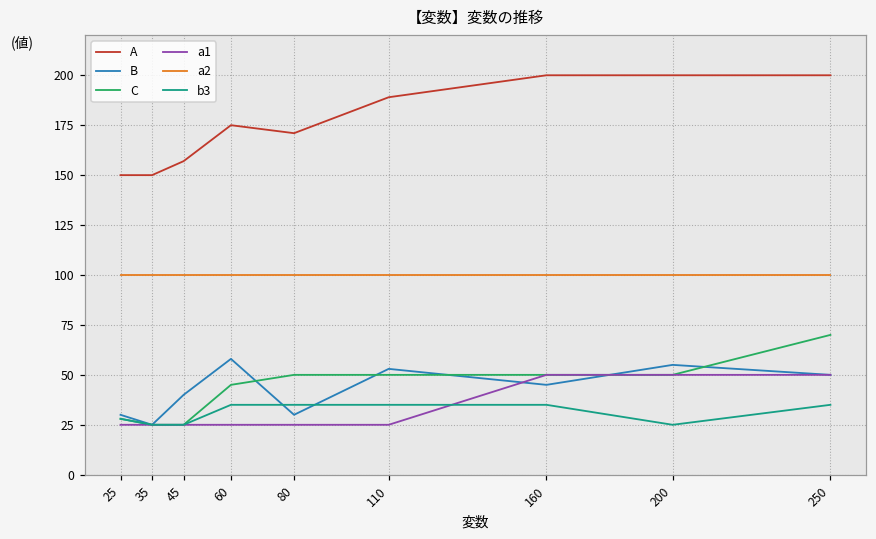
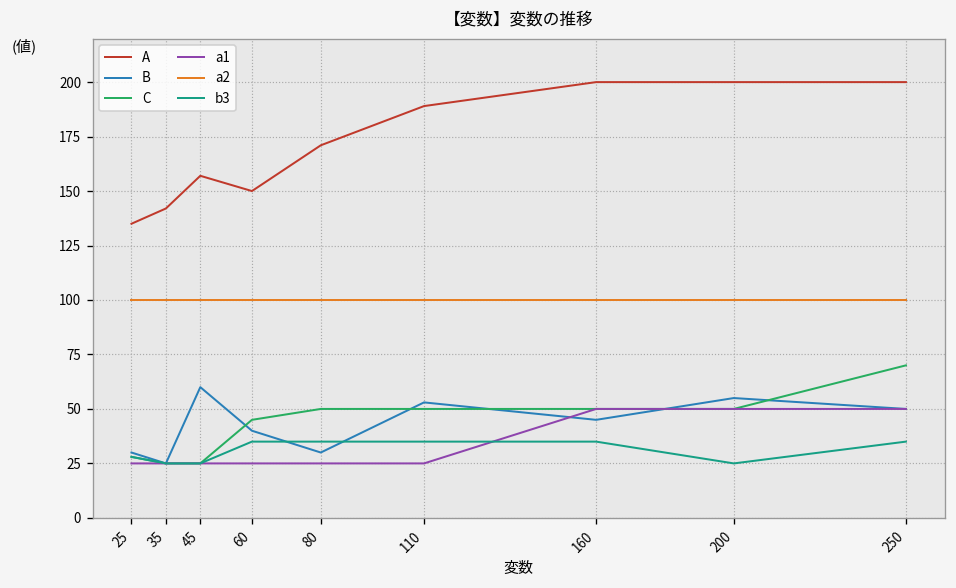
  {
    "A": {
-     "25": 150,
-     "35": 150,
+     "25": 135,
+     "35": 142,
      "45": 157,
-     "60": 175,
+     "60": 150,
      "80": 171,
      "110": 189,
      "160": 200,
      "200": 200,
      "250": 200
    },
    "B": {
      "25": 30,
-     "45": 40,
-     "60": 58,
+     "45": 60,
+     "60": 40,
      "80": 30,
      "110": 53,
      "160": 45,
      "200": 55
    },
    "a1": {
      "25": 25,
      "60": 25,
      "80": 25,
      "110": 25
    },
    "a2": {
      "25": 100,
      "35": 100,
      "45": 100,
      "60": 100,
      "80": 100,
      "110": 100,
      "160": 100,
      "200": 100,
      "250": 100
    }
  }
